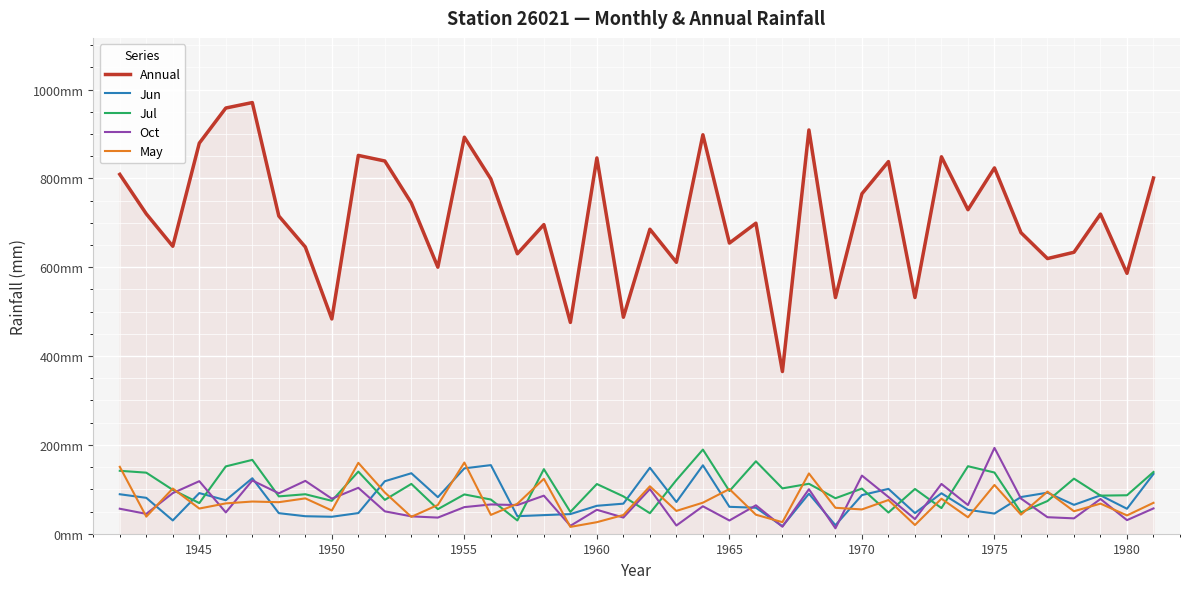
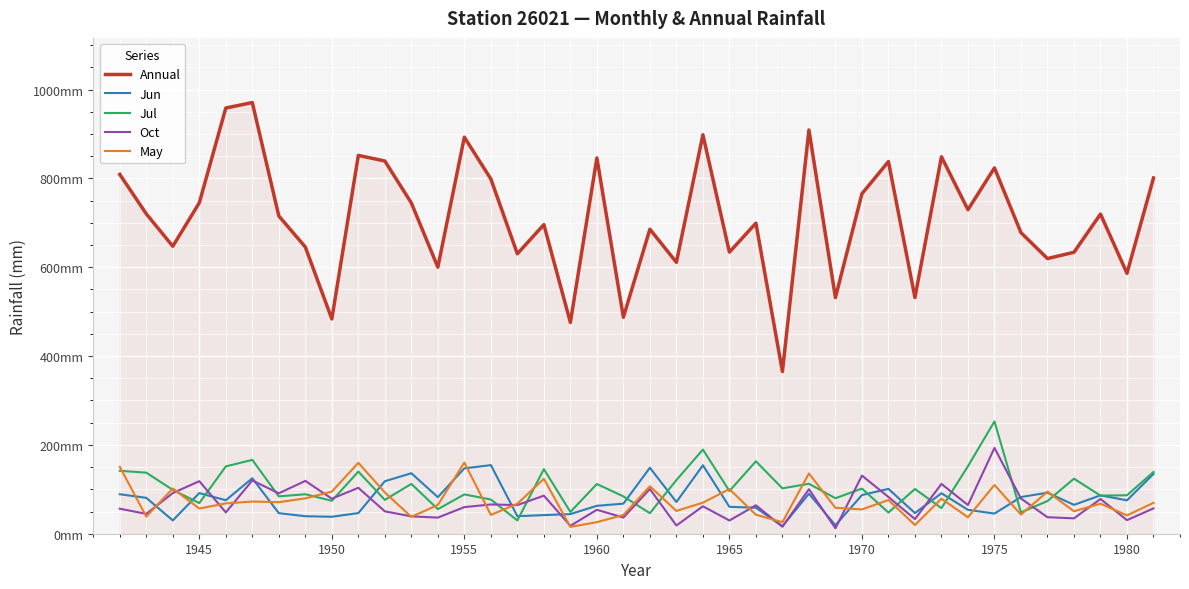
  {
    "Annual": {
-     "1945": "880mm",
+     "1945": "750mm",
      "1950": "480mm",
      "1955": "890mm",
      "1960": "850mm",
-     "1965": "650mm",
+     "1965": "630mm",
      "1970": "770mm",
      "1975": "820mm",
      "1980": "590mm"
    },
    "Jun": {
      "1945": "90mm",
      "1950": "40mm",
      "1955": "150mm",
      "1960": "60mm",
      "1965": "60mm",
      "1970": "90mm",
      "1975": "50mm",
-     "1980": "60mm"
+     "1980": "80mm"
    },
    "Jul": {
      "1945": "70mm",
      "1955": "90mm",
      "1960": "110mm",
      "1970": "100mm",
-     "1975": "140mm",
+     "1975": "250mm",
      "1980": "90mm"
    },
    "Oct": {
      "1945": "120mm",
      "1955": "60mm",
      "1960": "50mm",
      "1965": "30mm",
      "1970": "130mm",
      "1975": "190mm",
      "1980": "30mm"
    },
    "May": {
      "1945": "60mm",
-     "1950": "50mm",
+     "1950": "90mm",
      "1955": "160mm",
      "1960": "30mm",
      "1970": "50mm",
      "1975": "110mm",
      "1980": "40mm"
    }
  }
